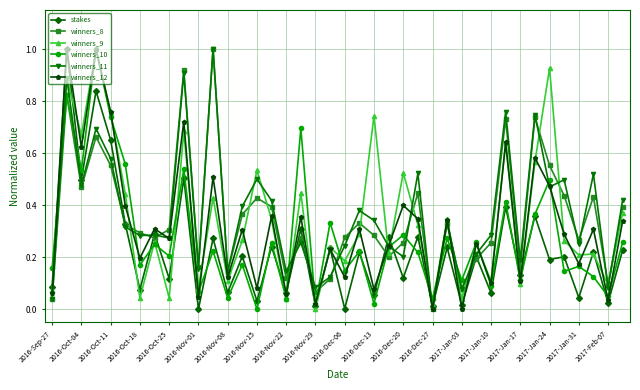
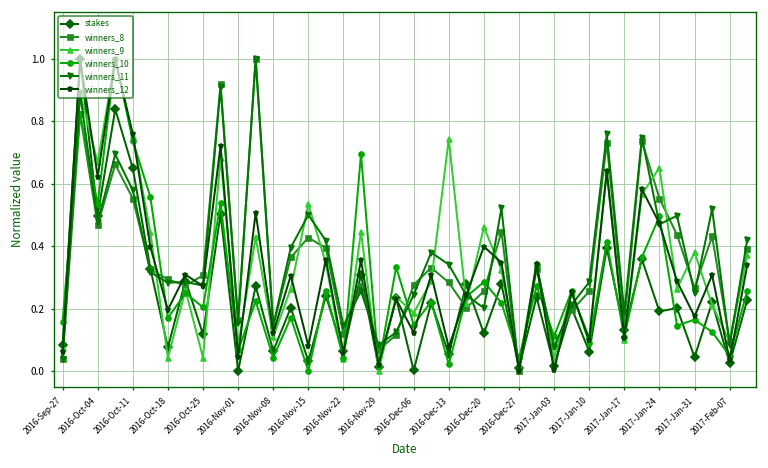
  {
    "winners_9": {
      "2016-Sep-27": 0.07,
      "2016-Oct-04": 0.67,
      "2016-Oct-18": 0.04,
      "2016-Oct-25": 0.04,
      "2016-Nov-01": 0.08,
      "2016-Nov-08": 0.11,
      "2016-Nov-15": 0.53,
      "2016-Nov-29": 0.00,
      "2016-Dec-06": 0.19,
      "2016-Dec-13": 0.74,
-     "2016-Dec-20": 0.52,
+     "2016-Dec-20": 0.46,
      "2017-Jan-03": 0.04,
-     "2017-Jan-24": 0.93,
-     "2017-Jan-31": 0.21
+     "2017-Jan-24": 0.65,
+     "2017-Jan-31": 0.38
    }
  }
